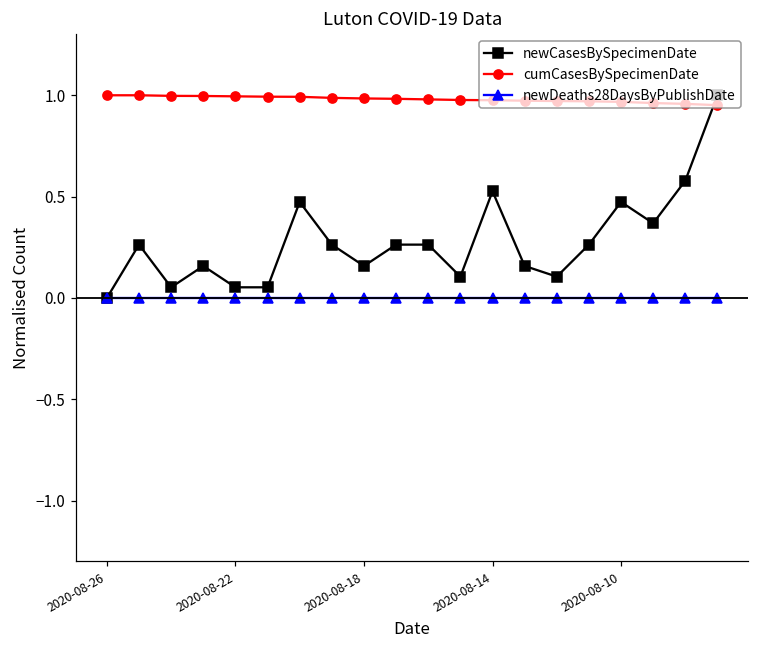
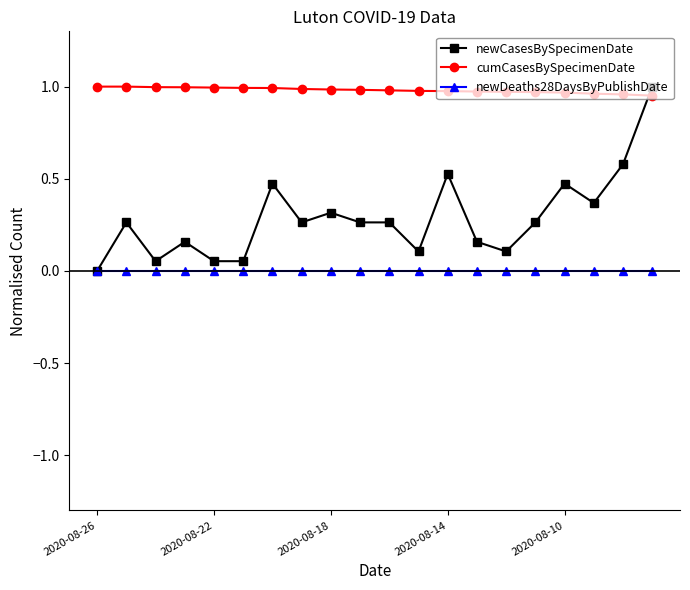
  {
    "newCasesBySpecimenDate": {
      "2020-08-22": 0.05,
-     "2020-08-18": 0.16,
+     "2020-08-18": 0.32,
      "2020-08-14": 0.53,
      "2020-08-10": 0.47
    },
    "cumCasesBySpecimenDate": {
      "2020-08-26": 1.00,
      "2020-08-22": 0.99,
      "2020-08-18": 0.98
    },
    "newDeaths28DaysByPublishDate": {
      "2020-08-22": 0.00,
      "2020-08-18": 0.00,
      "2020-08-14": 0.00,
      "2020-08-10": 0.00
    }
  }
